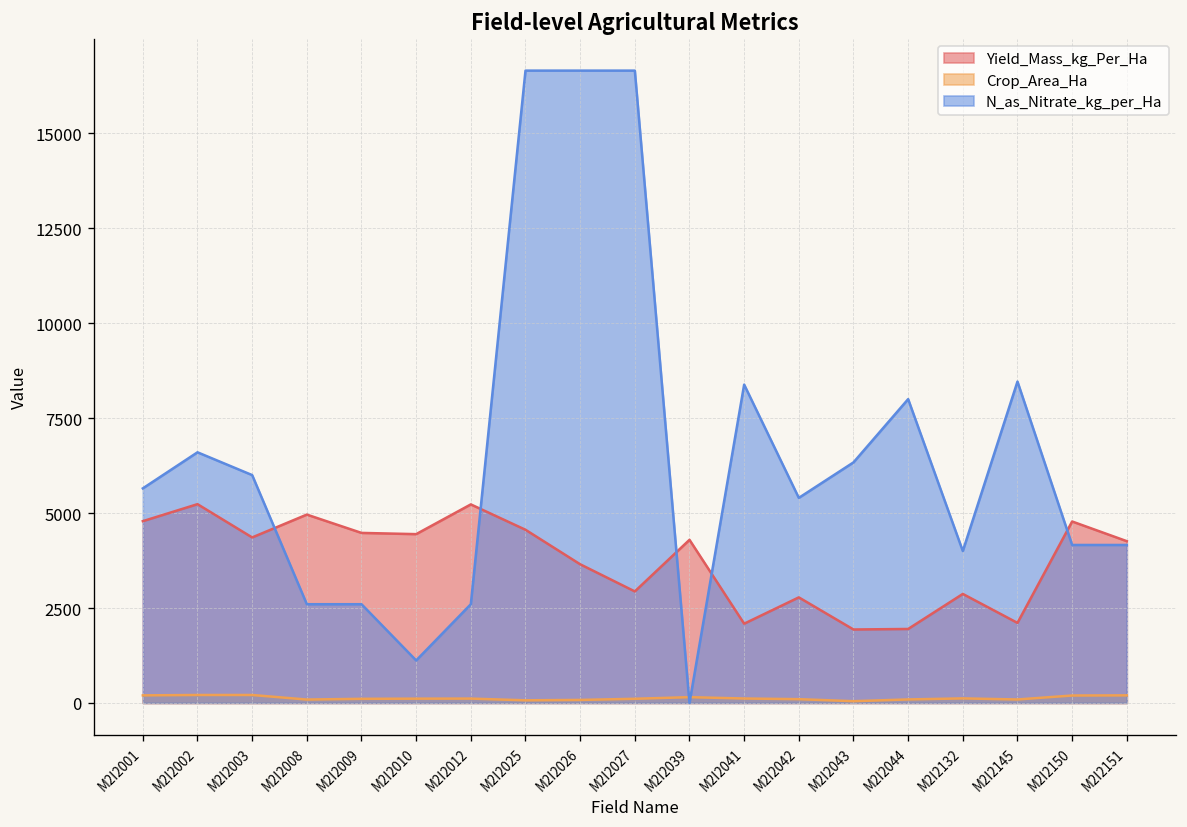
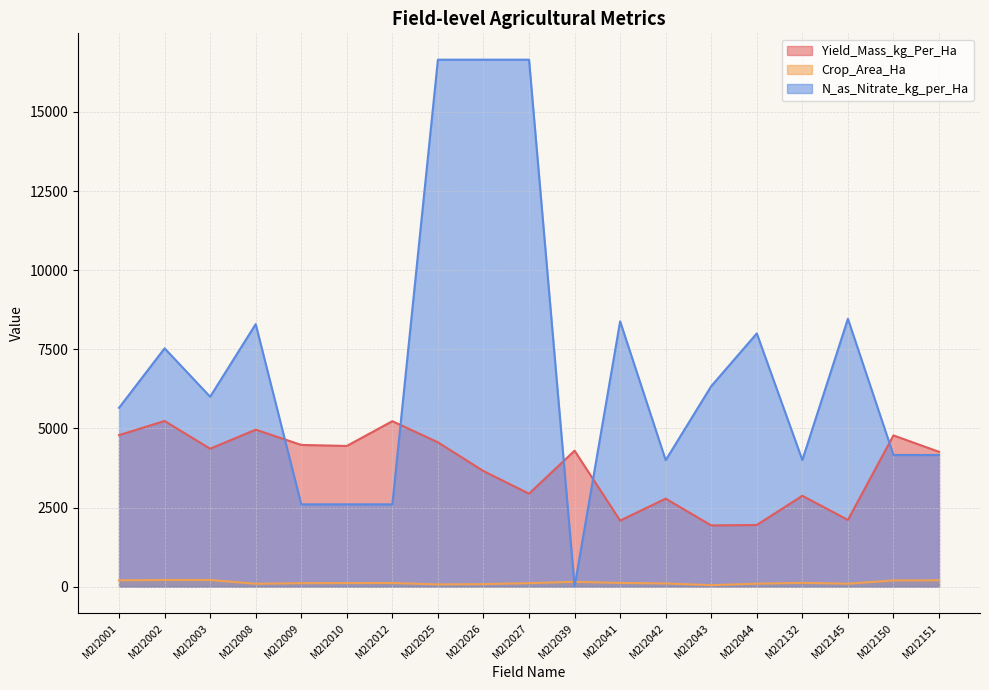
  {
    "N_as_Nitrate_kg_per_Ha": {
      "M2I2001": 5700,
-     "M2I2002": 6600,
+     "M2I2002": 7500,
      "M2I2003": 6000,
-     "M2I2008": 2600,
+     "M2I2008": 8300,
      "M2I2009": 2600,
-     "M2I2010": 1100,
+     "M2I2010": 2600,
      "M2I2012": 2600,
      "M2I2025": 16700,
      "M2I2026": 16700,
      "M2I2027": 16700,
      "M2I2039": 0,
      "M2I2041": 8400,
-     "M2I2042": 5400,
+     "M2I2042": 4000,
      "M2I2043": 6300,
      "M2I2044": 8000,
      "M2I2132": 4000,
      "M2I2145": 8500,
      "M2I2150": 4200,
      "M2I2151": 4200
    }
  }
